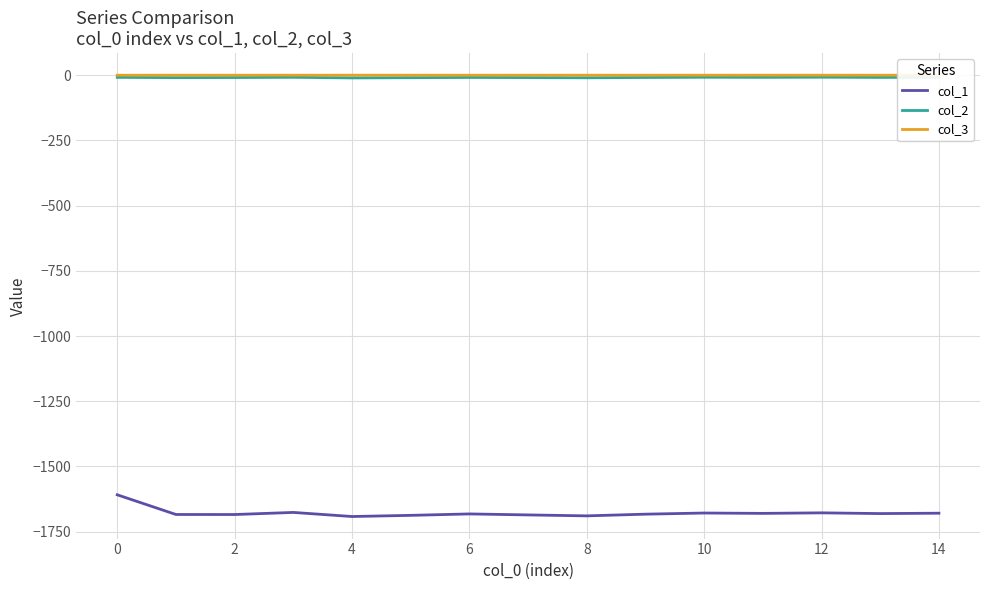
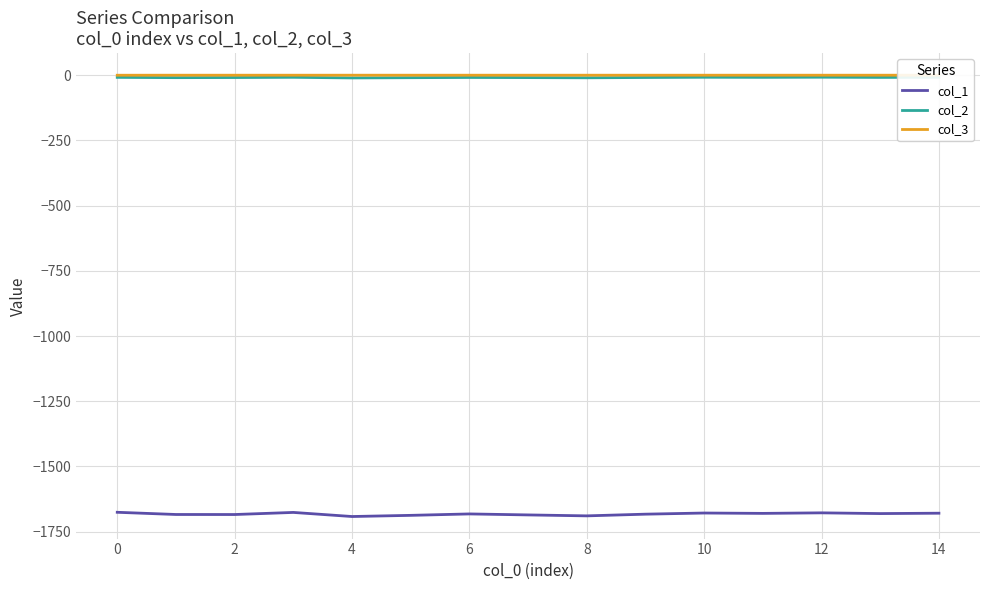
  {
    "col_1": {
-     "0": -1610,
+     "0": -1680,
      "2": -1680,
      "4": -1690,
      "6": -1680,
      "8": -1690,
      "10": -1680,
      "12": -1680,
      "14": -1680
    },
    "col_2": {
      "4": -10,
      "8": -10
    },
    "col_3": {
      "4": 0,
      "8": 0
    }
  }
